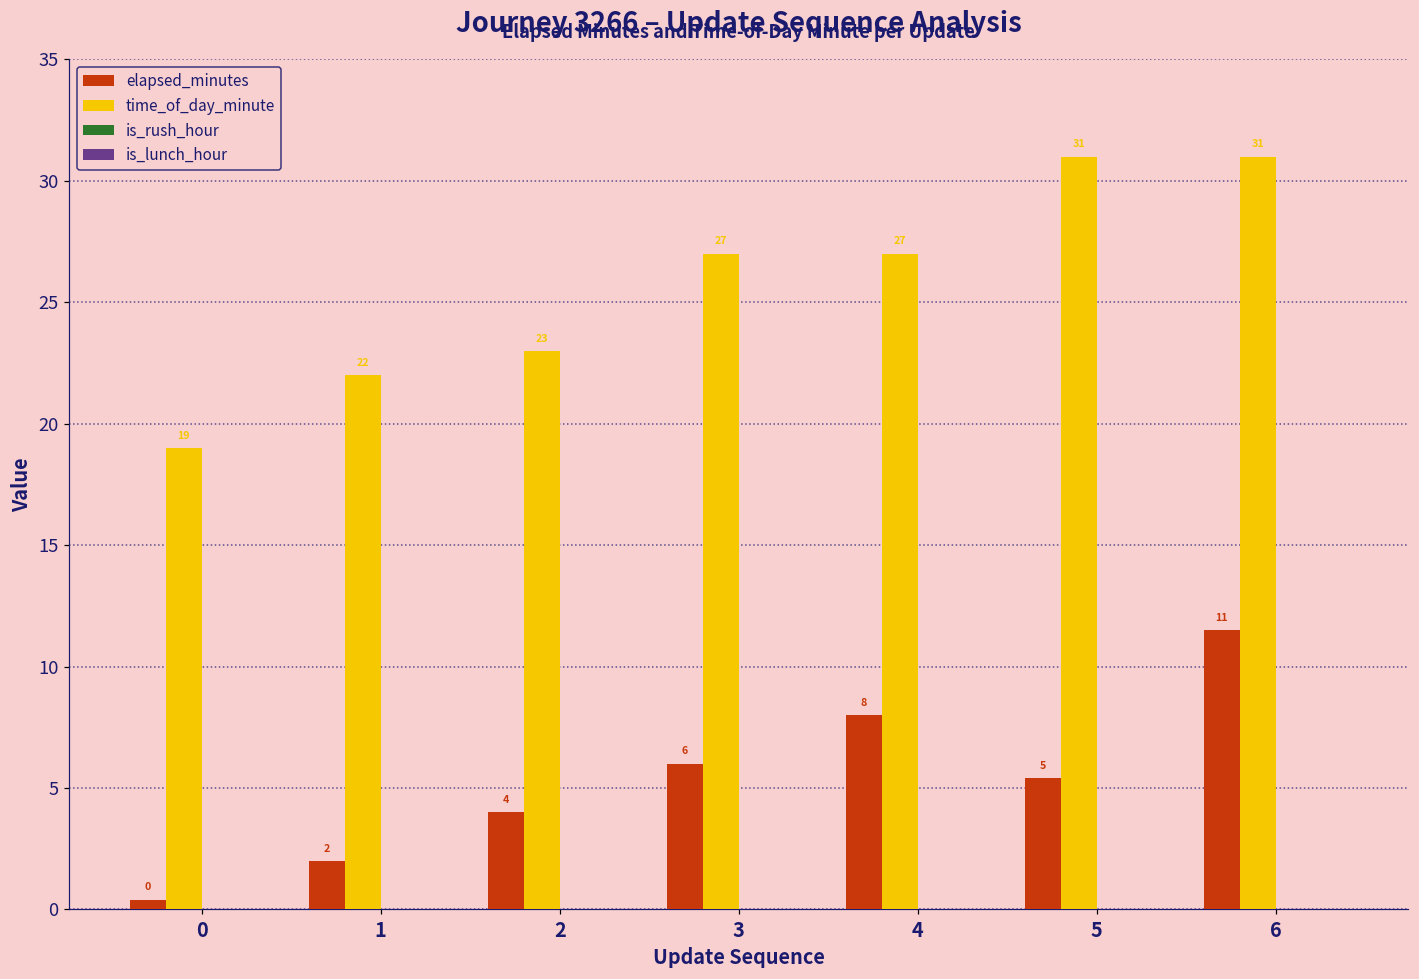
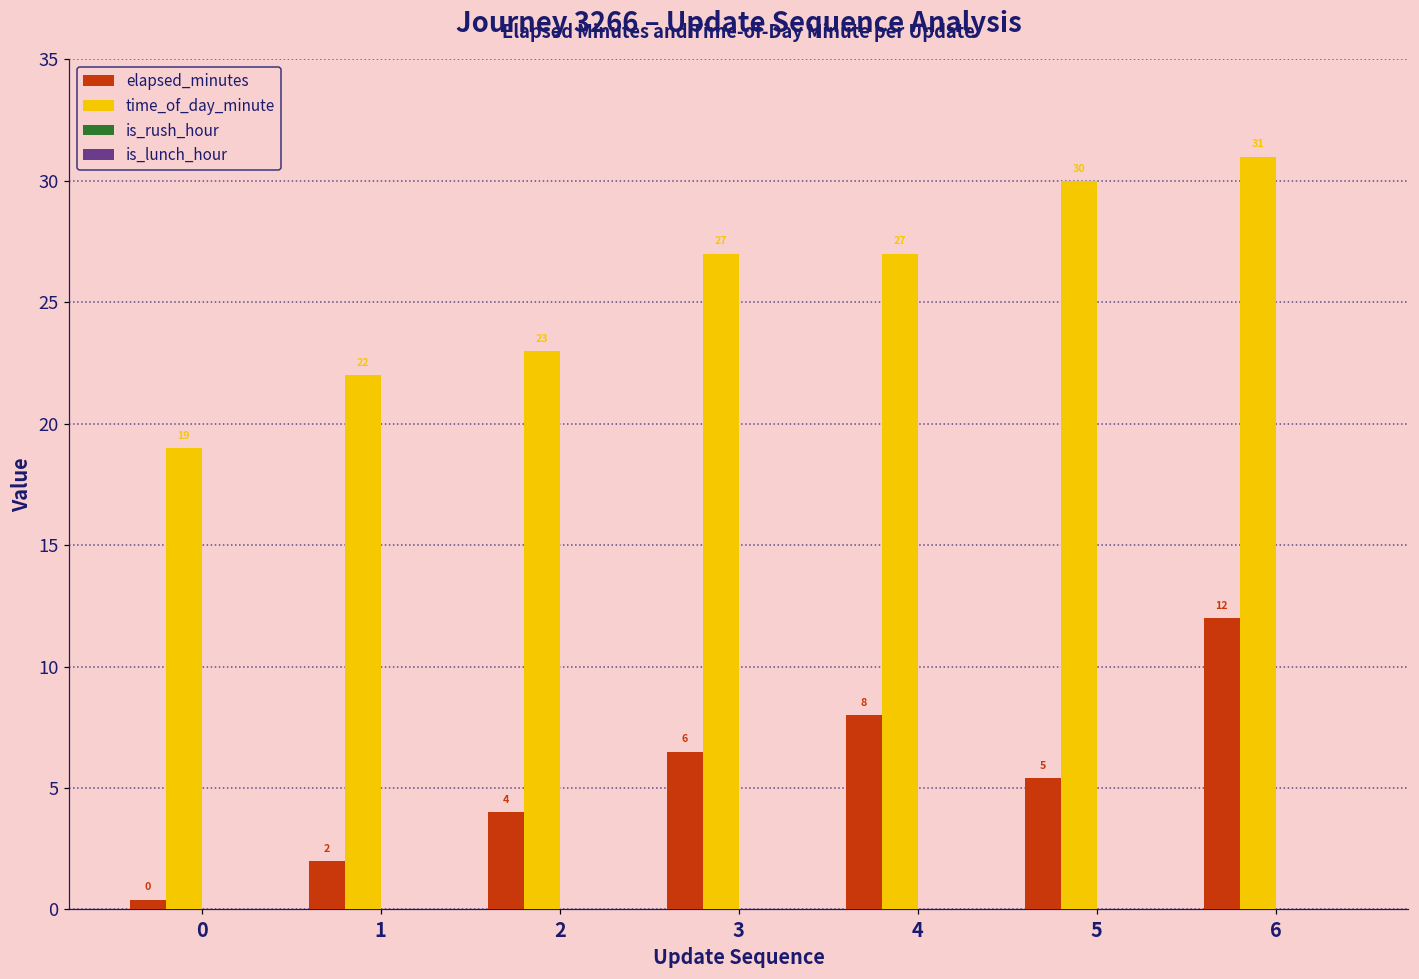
  {
    "elapsed_minutes": {
      "0": 0,
      "1": 2,
      "2": 4,
-     "3": 6.0,
+     "3": 6.5,
      "4": 8,
      "5": 5,
-     "6": 11
+     "6": 12
    },
    "time_of_day_minute": {
      "0": 19,
      "1": 22,
      "2": 23,
      "3": 27,
      "4": 27,
-     "5": 31,
+     "5": 30,
      "6": 31
    },
    "is_rush_hour": {
      "0": 0.0,
      "1": 0.0,
      "2": 0.0,
      "3": 0.0,
      "4": 0.0,
      "5": 0.0,
      "6": 0.0
    },
    "is_lunch_hour": {
      "0": 0.0,
      "1": 0.0,
      "2": 0.0,
      "3": 0.0,
      "4": 0.0,
      "5": 0.0,
      "6": 0.0
    }
  }
